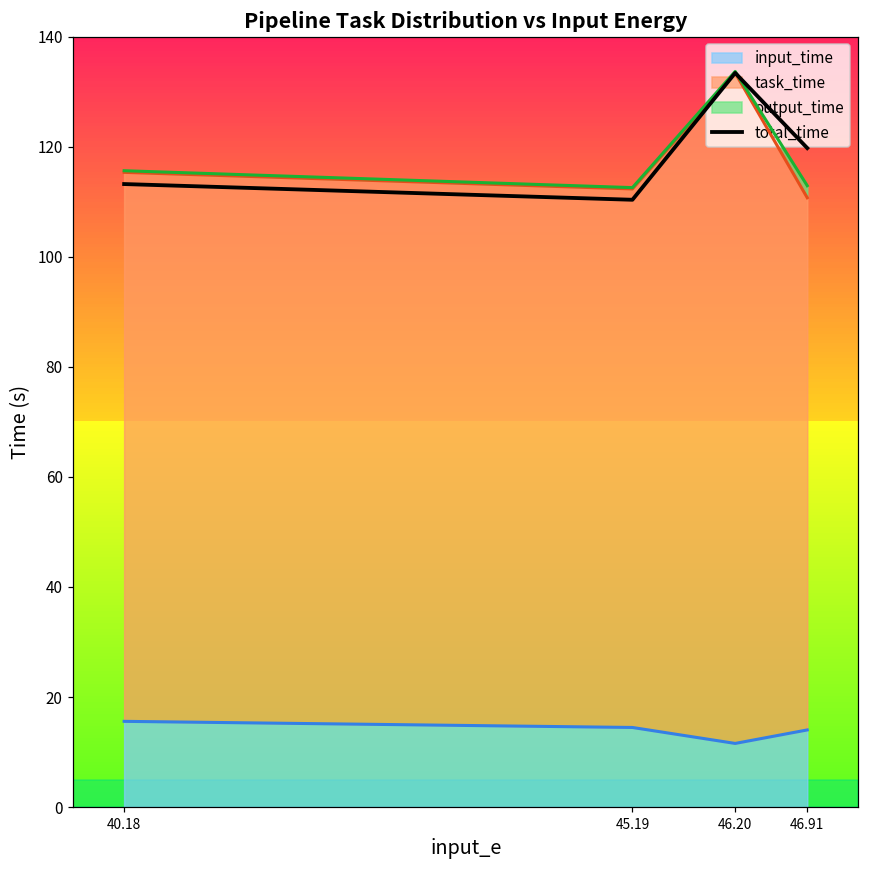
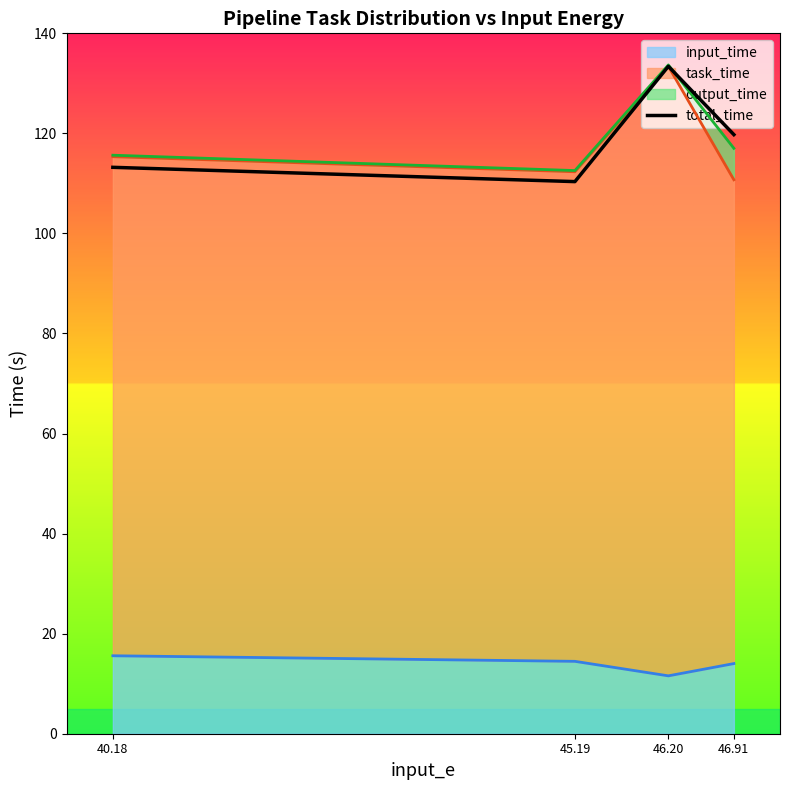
  {
    "input_time": {
      "40.18": 16,
      "45.19": 14,
      "46.20": 12,
      "46.91": 14
    },
    "task_time": {
      "46.91": 97
    },
    "output_time": {
-     "46.91": 2
+     "46.91": 6
    },
    "total_time": {
      "40.18": 113,
      "45.19": 110,
      "46.91": 120
    }
  }
